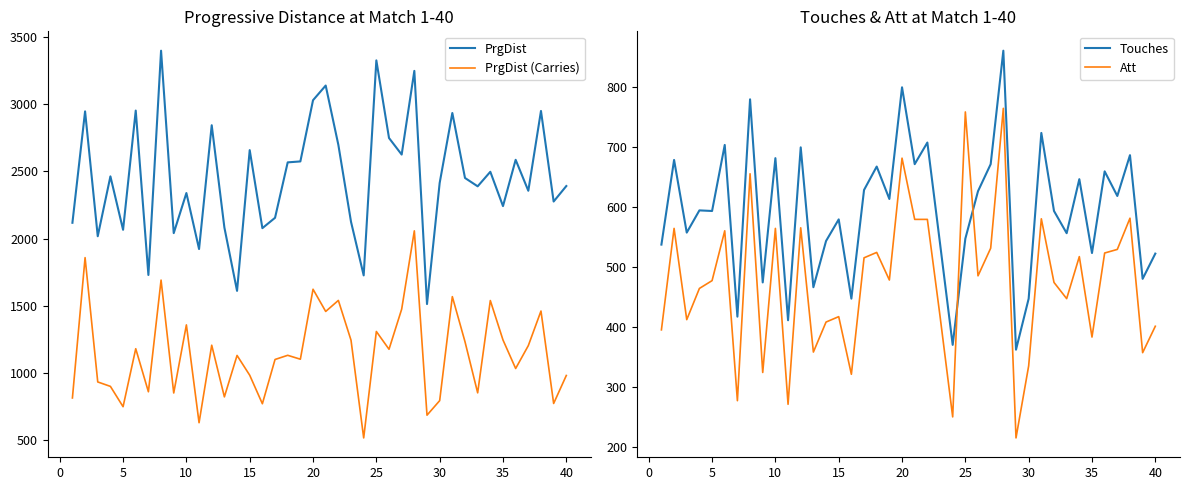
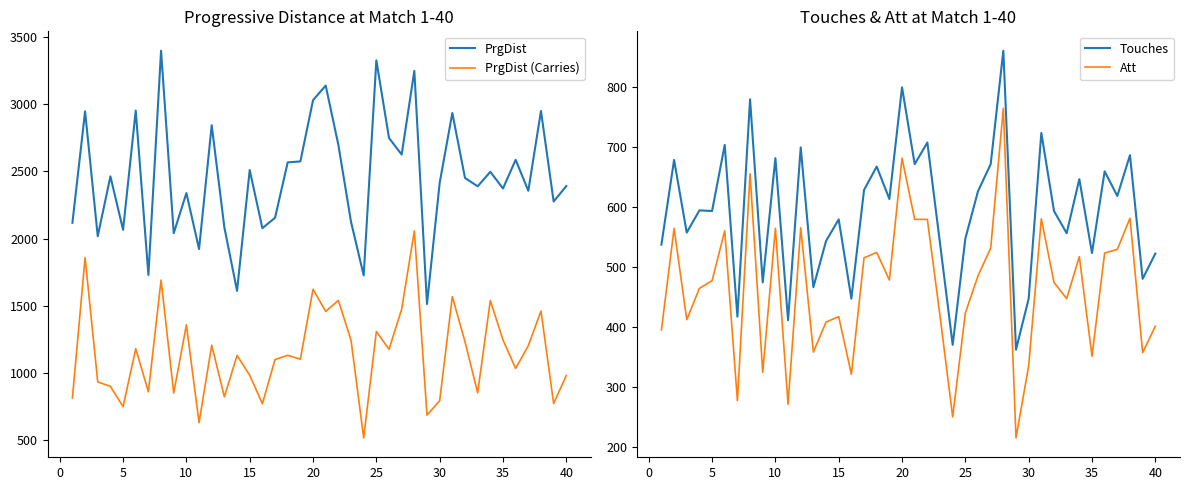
  {
    "Progressive Distance at Match 1-40": {
      "PrgDist": {
        "5": 2070,
        "10": 2340,
-       "15": 2660,
+       "15": 2510,
        "20": 3030,
        "25": 3320,
        "30": 2410,
-       "35": 2240,
+       "35": 2370,
        "40": 2390
      },
      "PrgDist (Carries)": {
        "5": 750,
        "10": 1360,
        "15": 980,
        "20": 1620,
        "25": 1310,
        "30": 800,
        "35": 1250,
        "40": 980
      }
    },
    "Touches & Att at Match 1-40": {
      "Touches": {
        "5": 590,
        "10": 680,
        "15": 580,
        "20": 800,
        "25": 550,
        "30": 450,
        "35": 520,
        "40": 520
      },
      "Att": {
        "5": 480,
        "10": 560,
        "15": 420,
        "20": 680,
-       "25": 760,
+       "25": 420,
        "30": 340,
-       "35": 380,
+       "35": 350,
        "40": 400
      }
    }
  }
